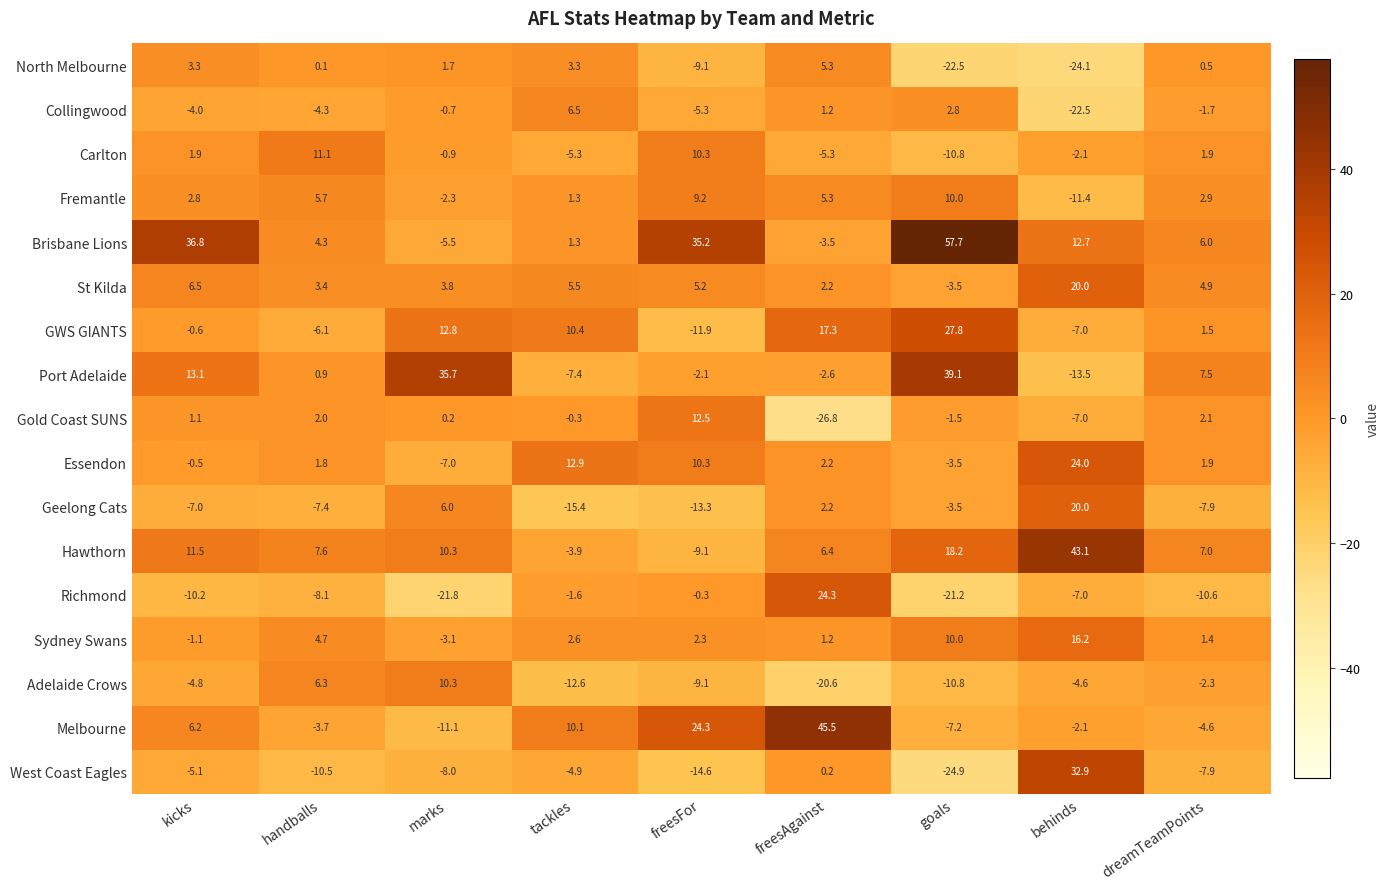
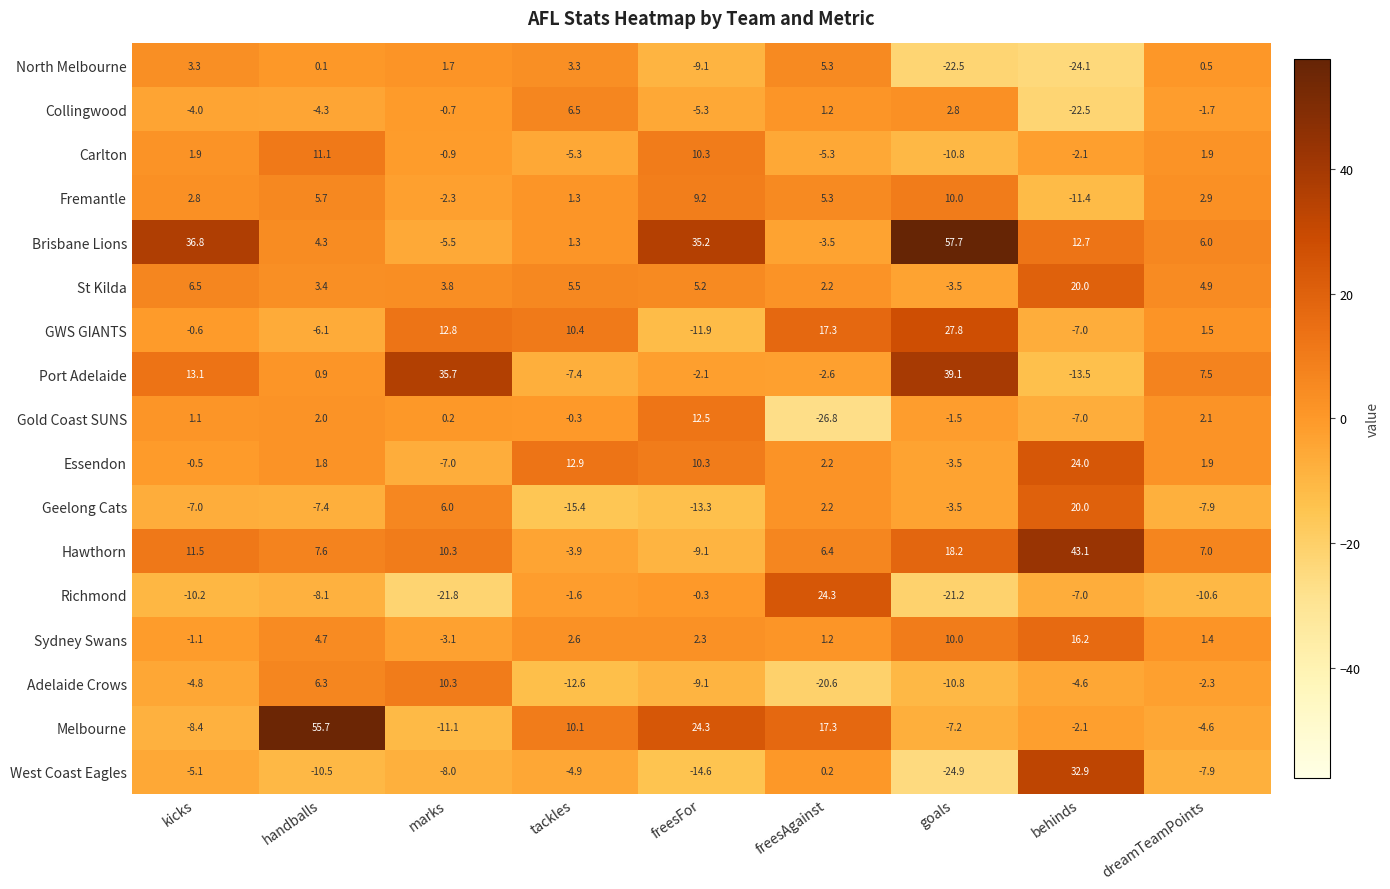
  {
    "North Melbourne": {
      "kicks": 3.3,
      "handballs": 0.1,
      "marks": 1.7,
      "tackles": 3.3,
      "freesFor": -9.1,
      "freesAgainst": 5.3,
      "goals": -22.5,
      "behinds": -24.1,
      "dreamTeamPoints": 0.5
    },
    "Collingwood": {
      "kicks": -4.0,
      "handballs": -4.3,
      "marks": -0.7,
      "tackles": 6.5,
      "freesFor": -5.3,
      "freesAgainst": 1.2,
      "goals": 2.8,
      "behinds": -22.5,
      "dreamTeamPoints": -1.7
    },
    "Carlton": {
      "kicks": 1.9,
      "handballs": 11.1,
      "marks": -0.9,
      "tackles": -5.3,
      "freesFor": 10.3,
      "freesAgainst": -5.3,
      "goals": -10.8,
      "behinds": -2.1,
      "dreamTeamPoints": 1.9
    },
    "Fremantle": {
      "kicks": 2.8,
      "handballs": 5.7,
      "marks": -2.3,
      "tackles": 1.3,
      "freesFor": 9.2,
      "freesAgainst": 5.3,
      "goals": 10.0,
      "behinds": -11.4,
      "dreamTeamPoints": 2.9
    },
    "Brisbane Lions": {
      "kicks": 36.8,
      "handballs": 4.3,
      "marks": -5.5,
      "tackles": 1.3,
      "freesFor": 35.2,
      "freesAgainst": -3.5,
      "goals": 57.7,
      "behinds": 12.7,
      "dreamTeamPoints": 6.0
    },
    "St Kilda": {
      "kicks": 6.5,
      "handballs": 3.4,
      "marks": 3.8,
      "tackles": 5.5,
      "freesFor": 5.2,
      "freesAgainst": 2.2,
      "goals": -3.5,
      "behinds": 20.0,
      "dreamTeamPoints": 4.9
    },
    "GWS GIANTS": {
      "kicks": -0.6,
      "handballs": -6.1,
      "marks": 12.8,
      "tackles": 10.4,
      "freesFor": -11.9,
      "freesAgainst": 17.3,
      "goals": 27.8,
      "behinds": -7.0,
      "dreamTeamPoints": 1.5
    },
    "Port Adelaide": {
      "kicks": 13.1,
      "handballs": 0.9,
      "marks": 35.7,
      "tackles": -7.4,
      "freesFor": -2.1,
      "freesAgainst": -2.6,
      "goals": 39.1,
      "behinds": -13.5,
      "dreamTeamPoints": 7.5
    },
    "Gold Coast SUNS": {
      "kicks": 1.1,
      "handballs": 2.0,
      "marks": 0.2,
      "tackles": -0.3,
      "freesFor": 12.5,
      "freesAgainst": -26.8,
      "goals": -1.5,
      "behinds": -7.0,
      "dreamTeamPoints": 2.1
    },
    "Essendon": {
      "kicks": -0.5,
      "handballs": 1.8,
      "marks": -7.0,
      "tackles": 12.9,
      "freesFor": 10.3,
      "freesAgainst": 2.2,
      "goals": -3.5,
      "behinds": 24.0,
      "dreamTeamPoints": 1.9
    },
    "Geelong Cats": {
      "kicks": -7.0,
      "handballs": -7.4,
      "marks": 6.0,
      "tackles": -15.4,
      "freesFor": -13.3,
      "freesAgainst": 2.2,
      "goals": -3.5,
      "behinds": 20.0,
      "dreamTeamPoints": -7.9
    },
    "Hawthorn": {
      "kicks": 11.5,
      "handballs": 7.6,
      "marks": 10.3,
      "tackles": -3.9,
      "freesFor": -9.1,
      "freesAgainst": 6.4,
      "goals": 18.2,
      "behinds": 43.1,
      "dreamTeamPoints": 7.0
    },
    "Richmond": {
      "kicks": -10.2,
      "handballs": -8.1,
      "marks": -21.8,
      "tackles": -1.6,
      "freesFor": -0.3,
      "freesAgainst": 24.3,
      "goals": -21.2,
      "behinds": -7.0,
      "dreamTeamPoints": -10.6
    },
    "Sydney Swans": {
      "kicks": -1.1,
      "handballs": 4.7,
      "marks": -3.1,
      "tackles": 2.6,
      "freesFor": 2.3,
      "freesAgainst": 1.2,
      "goals": 10.0,
      "behinds": 16.2,
      "dreamTeamPoints": 1.4
    },
    "Adelaide Crows": {
      "kicks": -4.8,
      "handballs": 6.3,
      "marks": 10.3,
      "tackles": -12.6,
      "freesFor": -9.1,
      "freesAgainst": -20.6,
      "goals": -10.8,
      "behinds": -4.6,
      "dreamTeamPoints": -2.3
    },
    "Melbourne": {
-     "kicks": 6.2,
-     "handballs": -3.7,
+     "kicks": -8.4,
+     "handballs": 55.7,
      "marks": -11.1,
      "tackles": 10.1,
      "freesFor": 24.3,
-     "freesAgainst": 45.5,
+     "freesAgainst": 17.3,
      "goals": -7.2,
      "behinds": -2.1,
      "dreamTeamPoints": -4.6
    },
    "West Coast Eagles": {
      "kicks": -5.1,
      "handballs": -10.5,
      "marks": -8.0,
      "tackles": -4.9,
      "freesFor": -14.6,
      "freesAgainst": 0.2,
      "goals": -24.9,
      "behinds": 32.9,
      "dreamTeamPoints": -7.9
    }
  }
